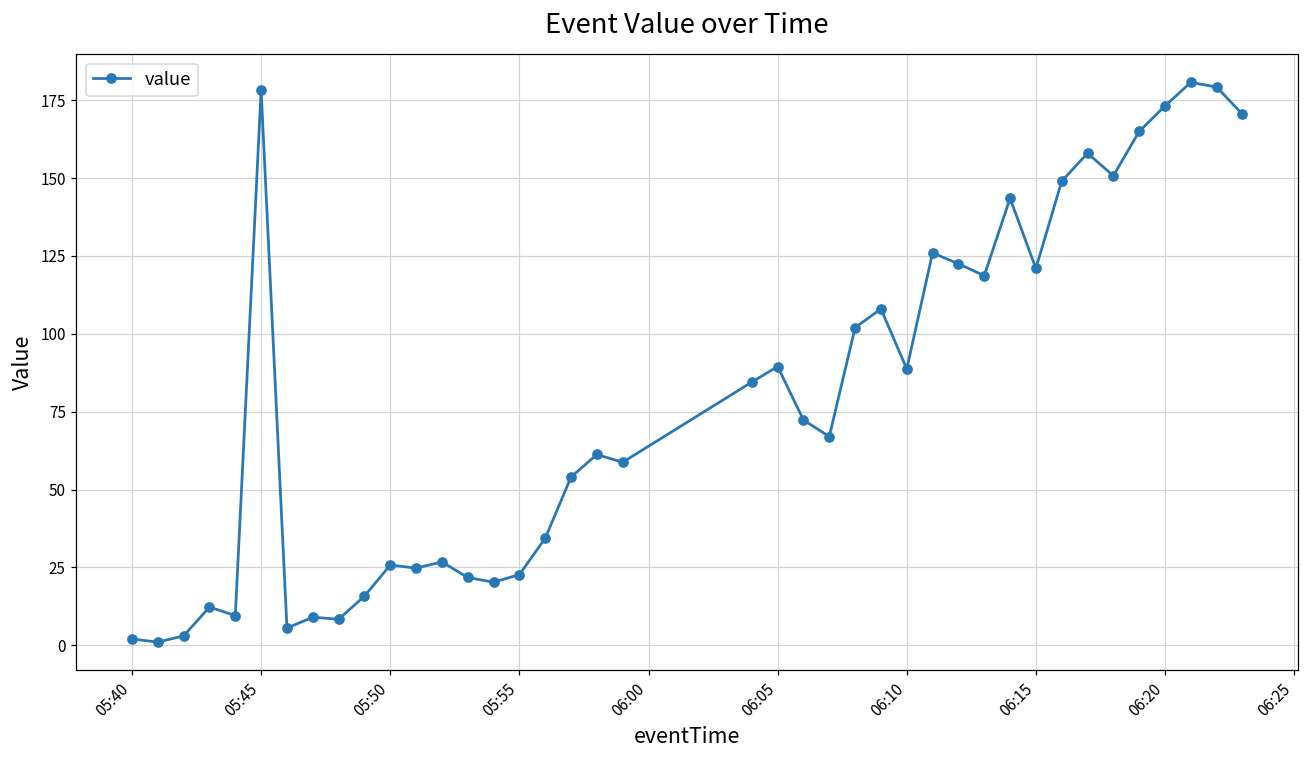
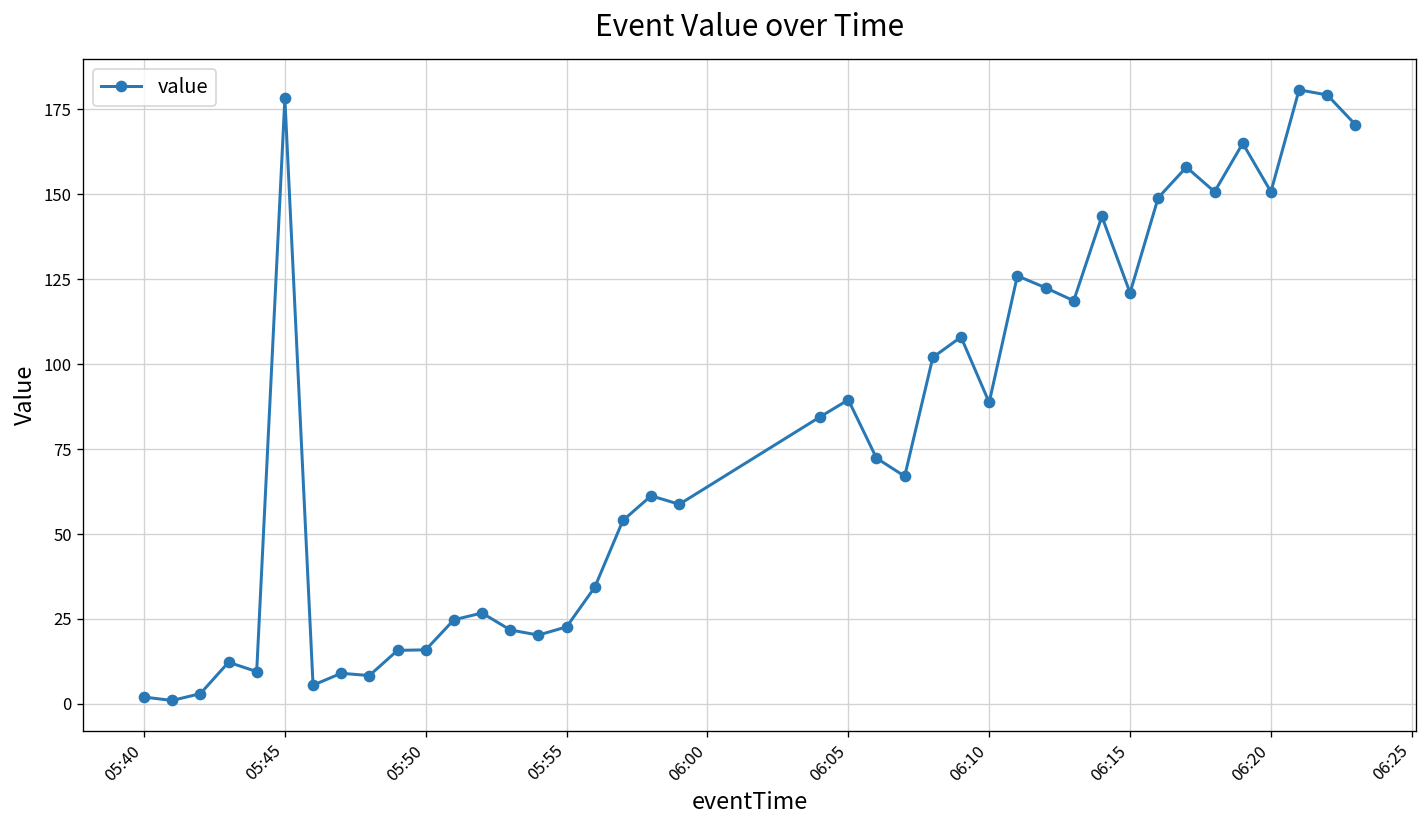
  {
    "05:40": 2,
    "05:45": 178,
-   "05:50": 26,
+   "05:50": 16,
    "05:55": 23,
    "06:05": 90,
    "06:10": 89,
    "06:15": 121,
-   "06:20": 173
+   "06:20": 151
  }
